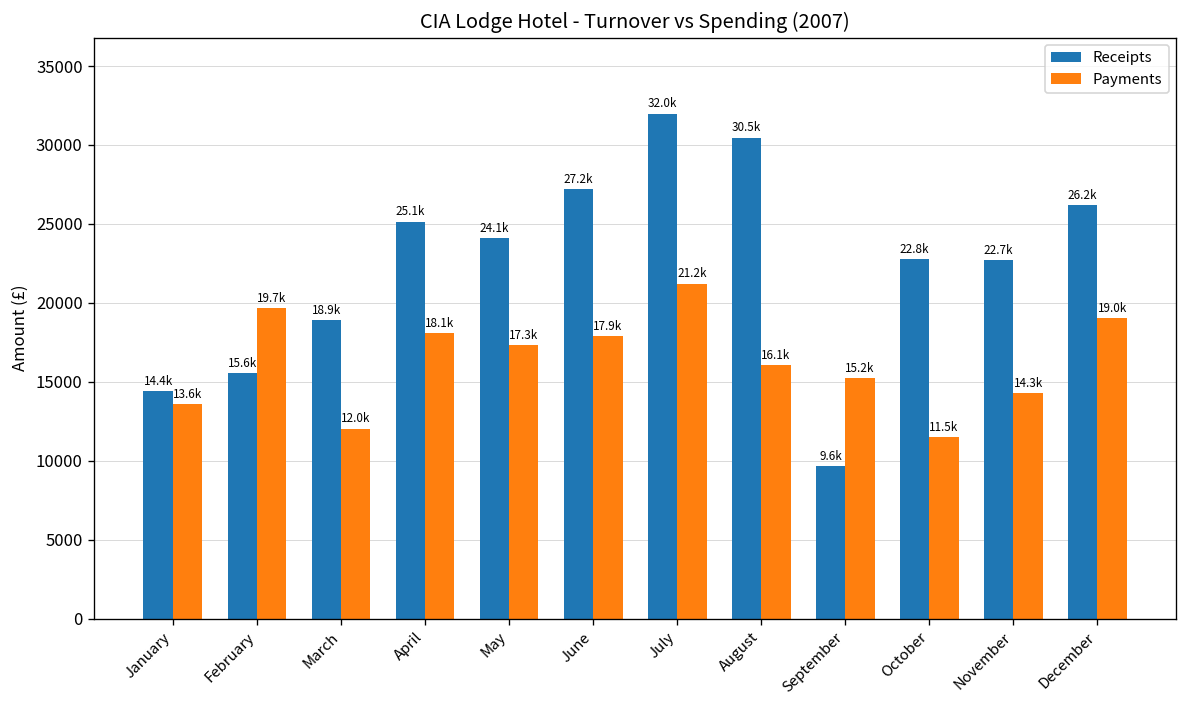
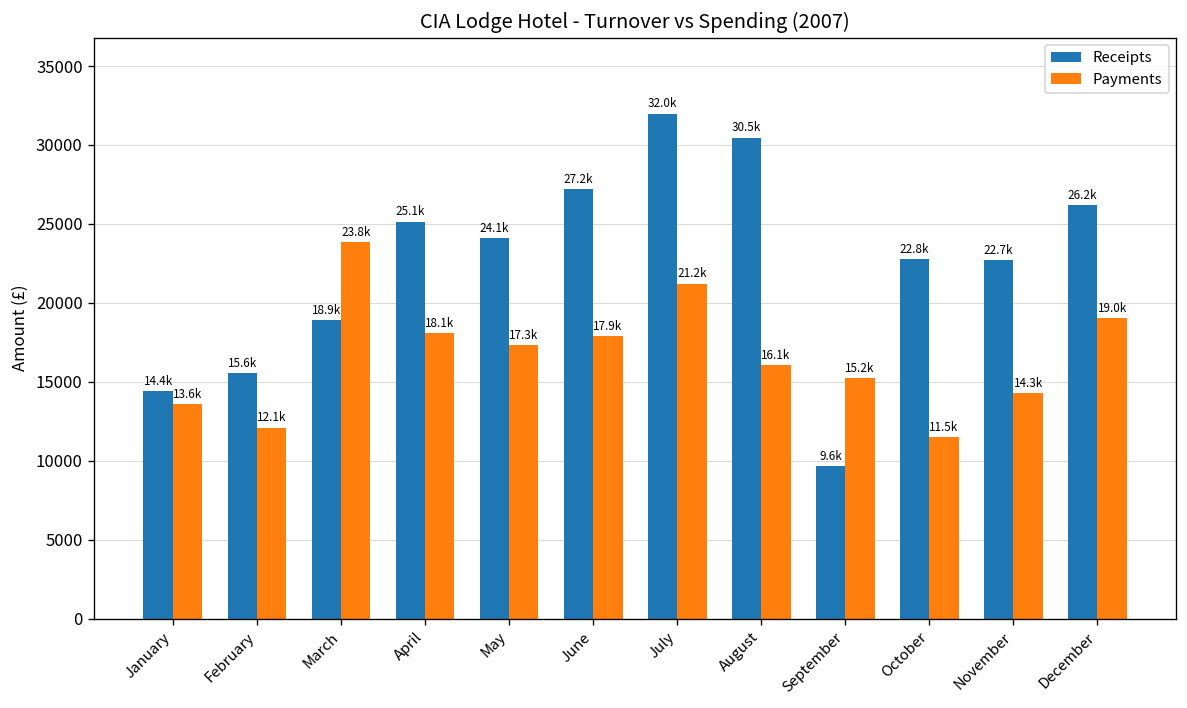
  {
    "Receipts": {
      "January": "14.4k",
      "February": "15.6k",
      "March": "18.9k",
      "April": "25.1k",
      "May": "24.1k",
      "June": "27.2k",
      "July": "32.0k",
      "August": "30.5k",
      "September": "9.6k",
      "October": "22.8k",
      "November": "22.7k",
      "December": "26.2k"
    },
    "Payments": {
      "January": "13.6k",
-     "February": "19.7k",
-     "March": "12.0k",
+     "February": "12.1k",
+     "March": "23.8k",
      "April": "18.1k",
      "May": "17.3k",
      "June": "17.9k",
      "July": "21.2k",
      "August": "16.1k",
      "September": "15.2k",
      "October": "11.5k",
      "November": "14.3k",
      "December": "19.0k"
    }
  }
